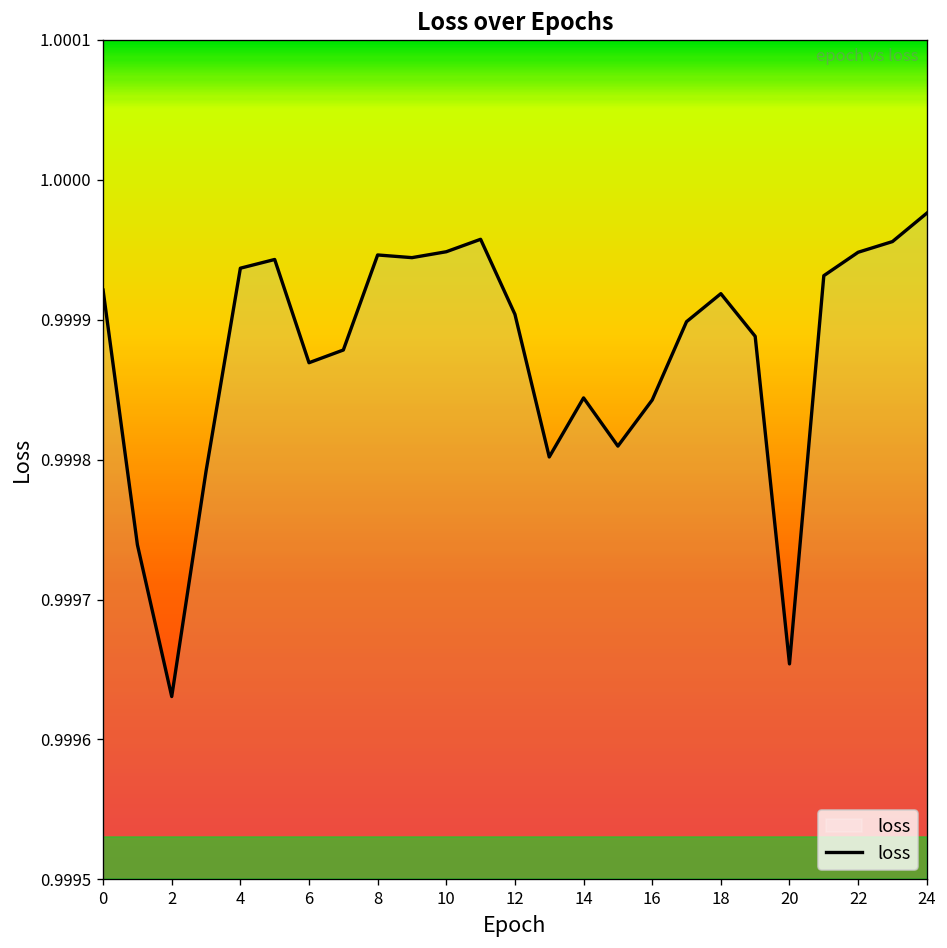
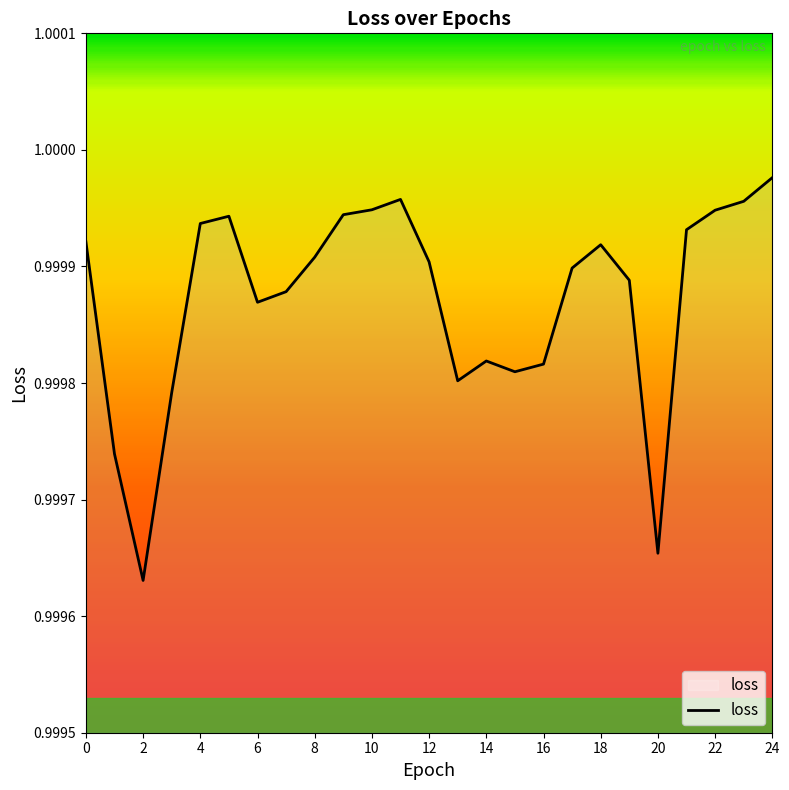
  {
    "0": 0.999921,
    "2": 0.999631,
    "4": 0.999937,
    "6": 0.999869,
-   "8": 0.999946,
+   "8": 0.999908,
    "10": 0.999949,
    "12": 0.999904,
-   "14": 0.999844,
-   "16": 0.999843,
+   "14": 0.999819,
+   "16": 0.999816,
    "18": 0.999919,
    "20": 0.999654,
    "22": 0.999948,
    "24": 0.999976
  }
